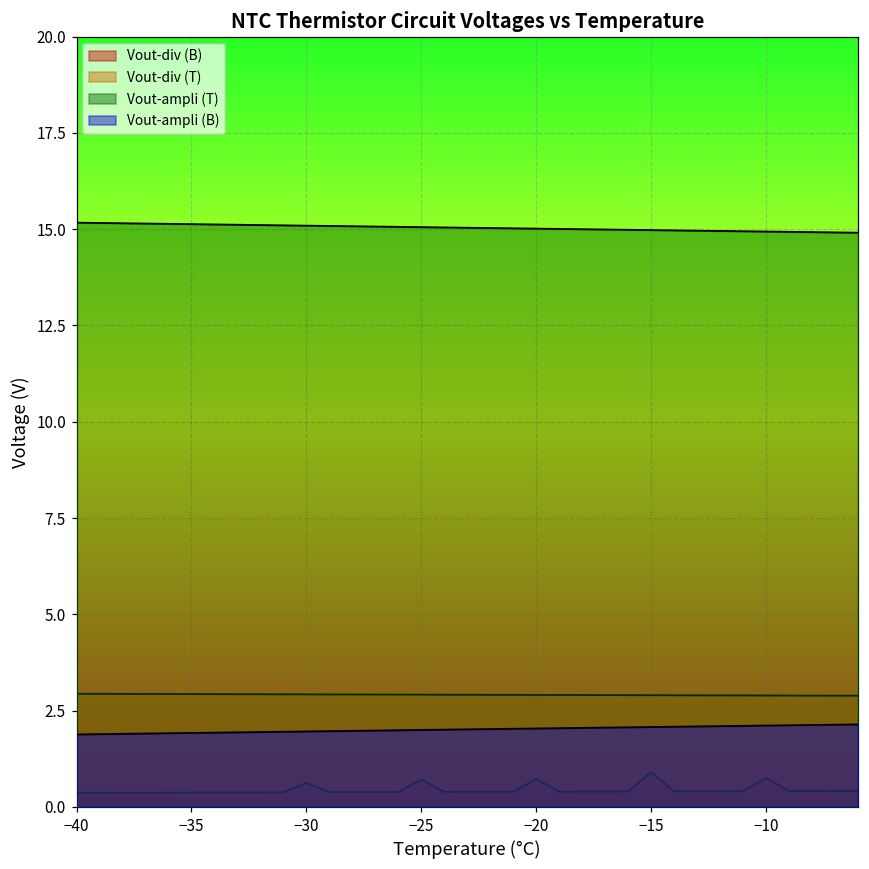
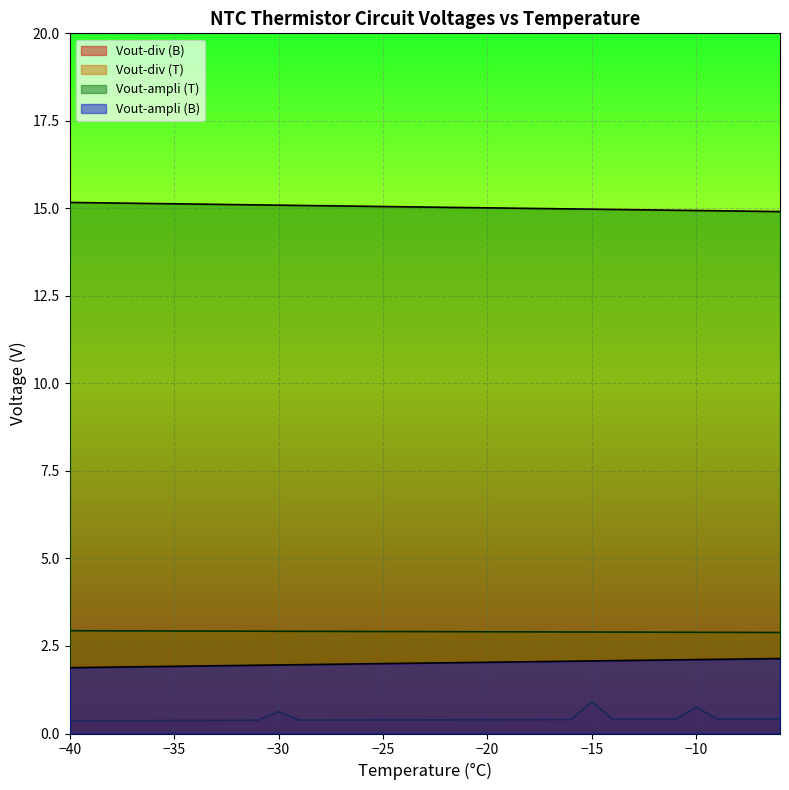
  {
    "Vout-div (B)": {
      "−40": 0.4,
      "−35": 0.4,
      "−30": 0.6,
-     "−25": 0.7,
-     "−20": 0.7,
+     "−25": 0.4,
+     "−20": 0.4,
      "−15": 0.9,
      "−10": 0.8
    },
    "Vout-div (T)": {
      "−40": 2.9,
      "−35": 2.9,
      "−30": 2.9,
      "−25": 2.9,
      "−20": 2.9,
      "−15": 2.9,
      "−10": 2.9
    },
    "Vout-ampli (T)": {
      "−40": 15.2,
      "−35": 15.1,
      "−30": 15.1,
      "−25": 15.1,
      "−20": 15.0,
      "−15": 15.0,
      "−10": 14.9
    },
    "Vout-ampli (B)": {
      "−40": 1.9,
      "−35": 1.9,
      "−30": 2.0,
      "−25": 2.0,
      "−20": 2.0,
      "−15": 2.1,
      "−10": 2.1
    }
  }
